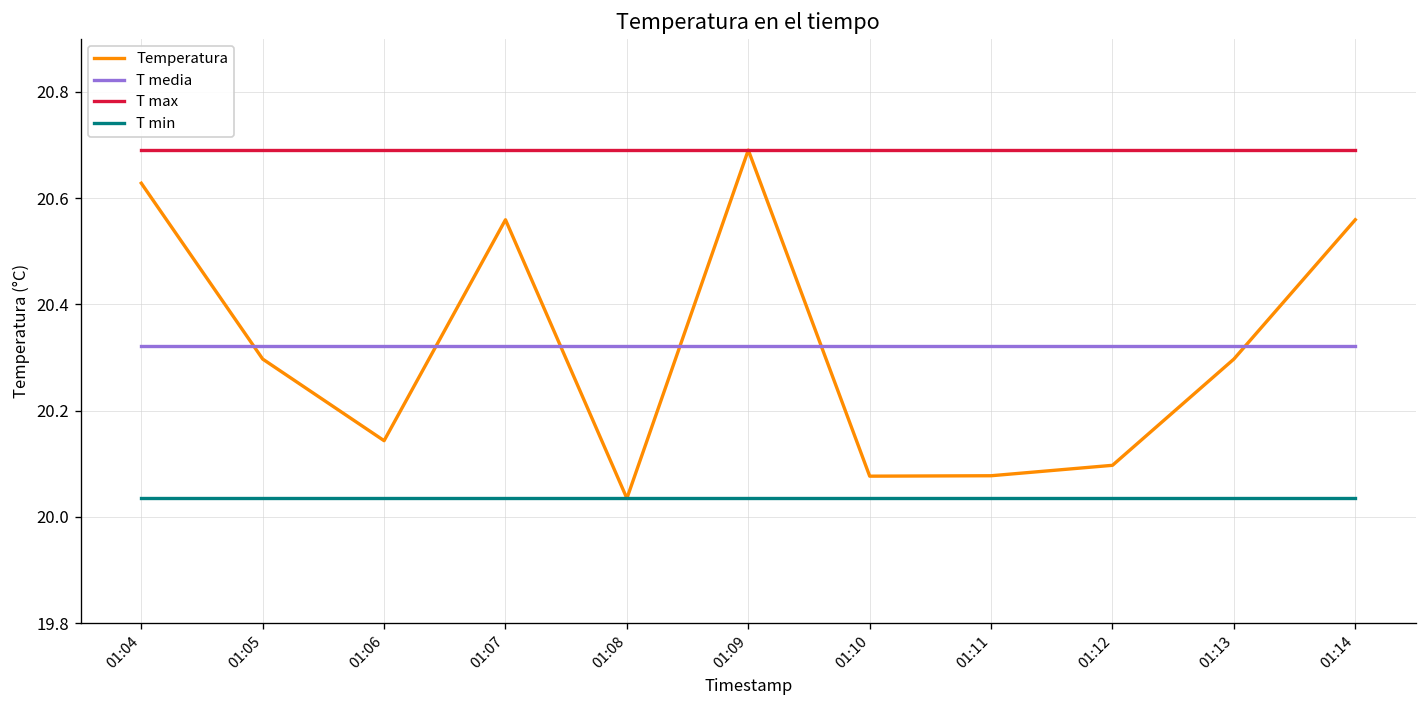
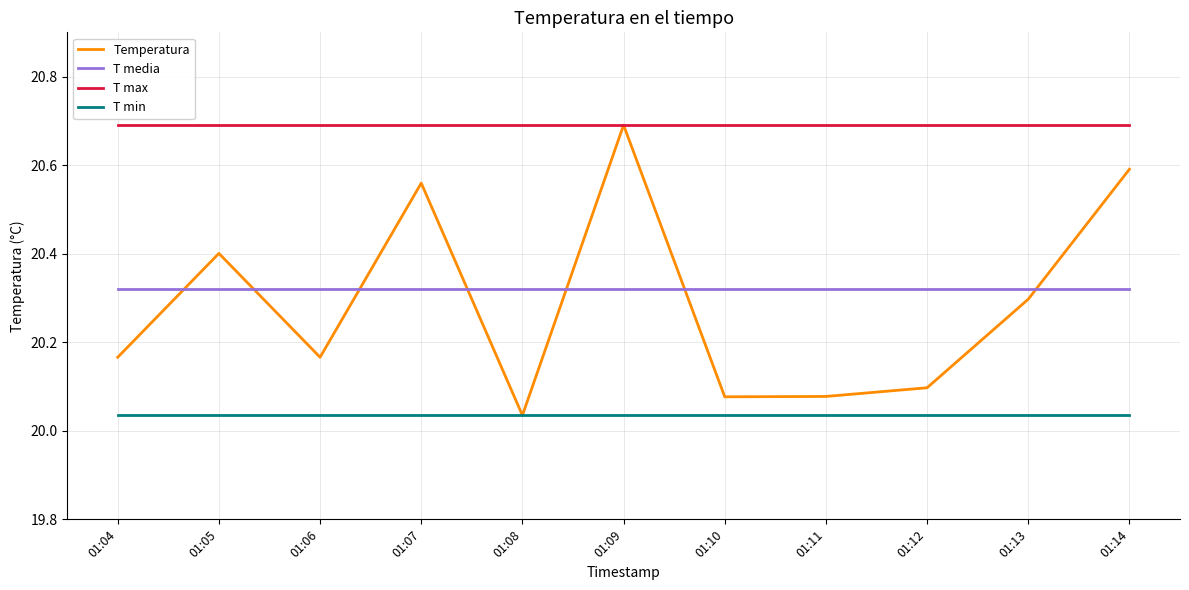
  {
    "Temperatura": {
-     "01:04": 20.63,
-     "01:05": 20.30,
-     "01:06": 20.14,
+     "01:04": 20.17,
+     "01:05": 20.40,
+     "01:06": 20.17,
      "01:07": 20.56,
      "01:10": 20.08,
      "01:11": 20.08,
      "01:12": 20.10,
      "01:13": 20.30,
-     "01:14": 20.56
+     "01:14": 20.59
    },
    "T media": {
      "01:04": 20.32,
      "01:05": 20.32,
      "01:06": 20.32,
      "01:07": 20.32,
      "01:08": 20.32,
      "01:09": 20.32,
      "01:10": 20.32,
      "01:11": 20.32,
      "01:12": 20.32,
      "01:13": 20.32,
      "01:14": 20.32
    },
    "T max": {
      "01:04": 20.69,
      "01:05": 20.69,
      "01:06": 20.69,
      "01:07": 20.69,
      "01:08": 20.69,
      "01:10": 20.69,
      "01:11": 20.69,
      "01:12": 20.69,
      "01:13": 20.69,
      "01:14": 20.69
    },
    "T min": {
      "01:04": 20.03,
      "01:05": 20.03,
      "01:06": 20.03,
      "01:07": 20.03,
      "01:09": 20.03,
      "01:10": 20.03,
      "01:11": 20.03,
      "01:12": 20.03,
      "01:13": 20.03,
      "01:14": 20.03
    }
  }
